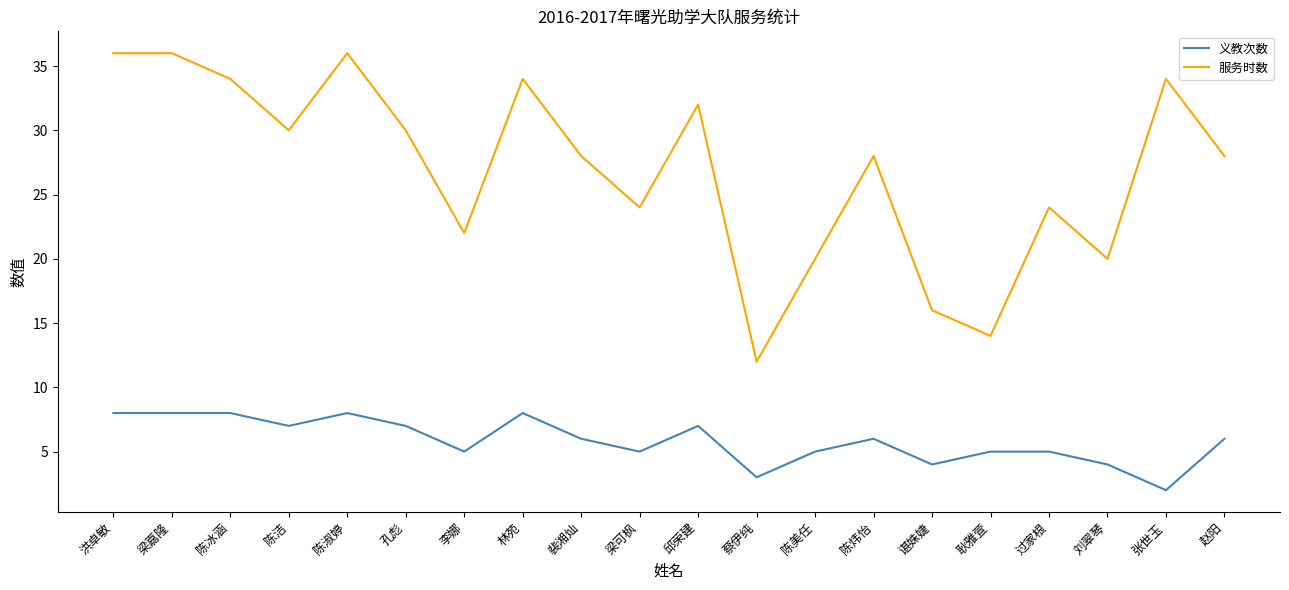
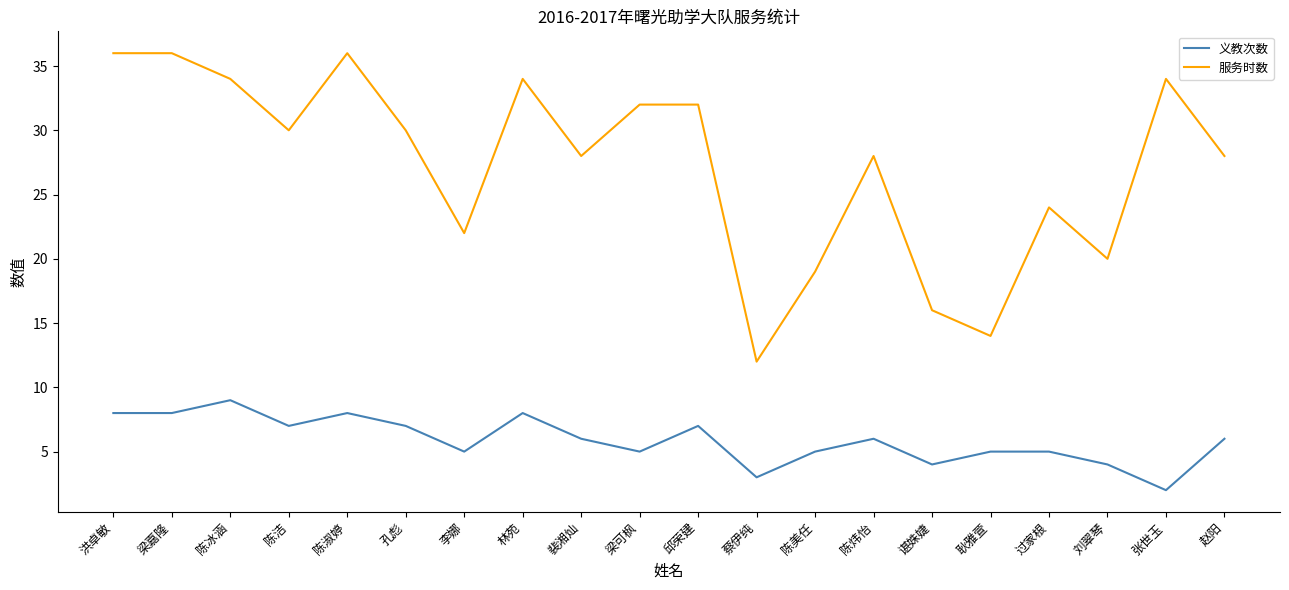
  {
    "义教次数": {
      "洪卓敏": 8,
      "梁嘉隆": 8,
-     "陈冰涵": 8,
+     "陈冰涵": 9,
      "陈洁": 7,
      "陈淑婷": 8,
      "孔彪": 7,
      "李娜": 5,
      "林苑": 8,
      "裴湘灿": 6,
      "梁可枫": 5,
      "邱荣建": 7,
      "蔡伊纯": 3,
      "陈美任": 5,
      "陈炜怡": 6,
      "谌姝婕": 4,
      "耿雅萱": 5,
      "过家根": 5,
      "刘翠琴": 4,
      "张世玉": 2,
      "赵阳": 6
    },
    "服务时数": {
      "洪卓敏": 36,
      "梁嘉隆": 36,
      "陈冰涵": 34,
      "陈洁": 30,
      "陈淑婷": 36,
      "孔彪": 30,
      "李娜": 22,
      "林苑": 34,
      "裴湘灿": 28,
-     "梁可枫": 24,
+     "梁可枫": 32,
      "邱荣建": 32,
      "蔡伊纯": 12,
-     "陈美任": 20,
+     "陈美任": 19,
      "陈炜怡": 28,
      "谌姝婕": 16,
      "耿雅萱": 14,
      "过家根": 24,
      "刘翠琴": 20,
      "张世玉": 34,
      "赵阳": 28
    }
  }
